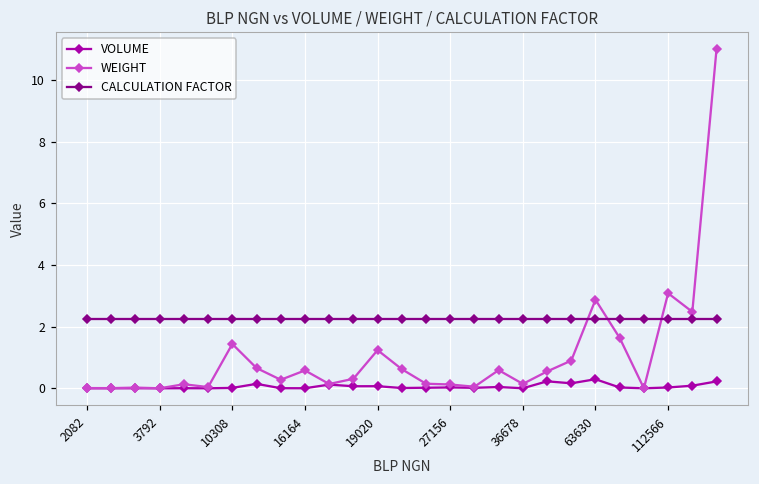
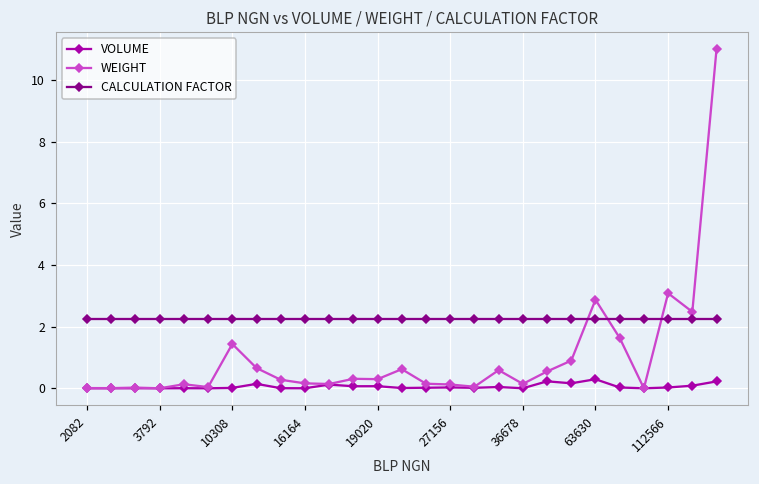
  {
    "WEIGHT": {
      "10308": 1.4,
-     "16164": 0.6,
-     "19020": 1.2,
+     "16164": 0.2,
+     "19020": 0.3,
      "27156": 0.1,
      "36678": 0.1,
      "63630": 2.9,
      "112566": 3.1
    }
  }
